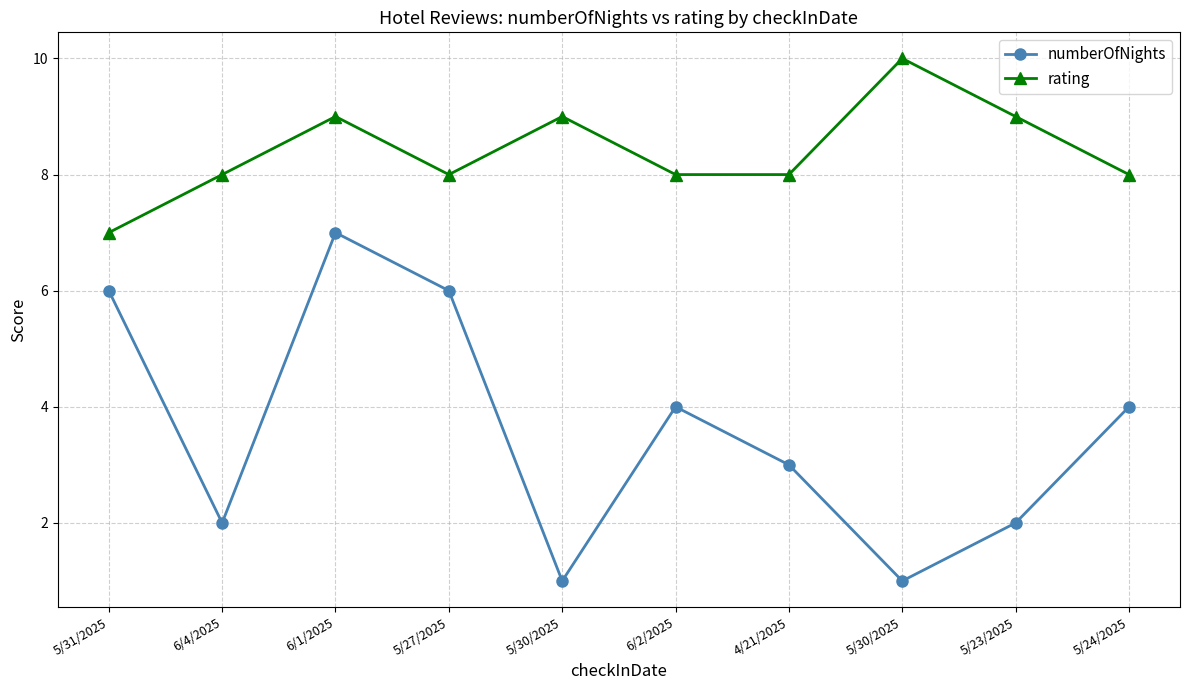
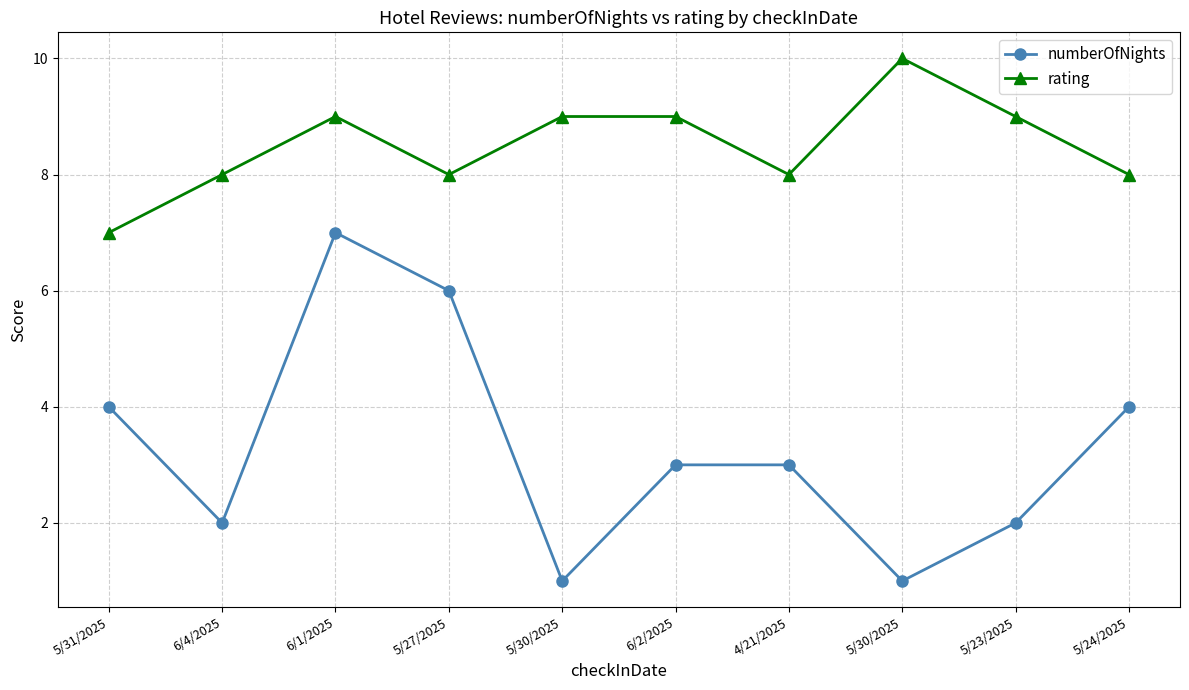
  {
    "numberOfNights": {
-     "5/31/2025": 6,
+     "5/31/2025": 4,
      "6/4/2025": 2,
      "6/1/2025": 7,
      "5/27/2025": 6,
-     "6/2/2025": 4,
+     "6/2/2025": 3,
      "4/21/2025": 3,
      "5/23/2025": 2,
      "5/24/2025": 4
    },
    "rating": {
      "5/31/2025": 7,
      "6/4/2025": 8,
      "6/1/2025": 9,
      "5/27/2025": 8,
-     "6/2/2025": 8,
+     "6/2/2025": 9,
      "4/21/2025": 8,
      "5/23/2025": 9,
      "5/24/2025": 8
    }
  }
